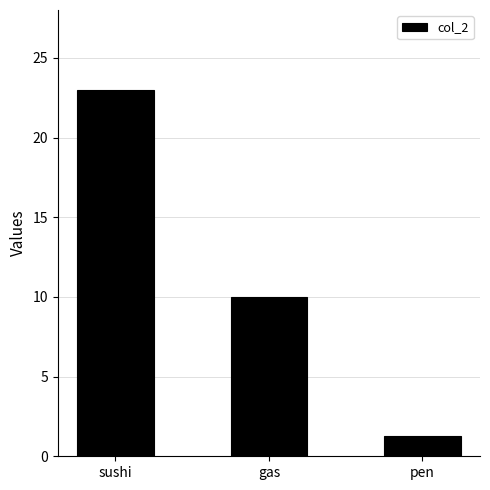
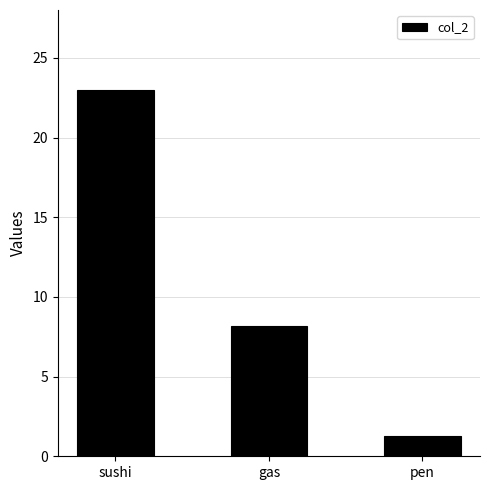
  {
    "sushi": 23.0,
-   "gas": 10.0,
+   "gas": 8.2,
    "pen": 1.3
  }
